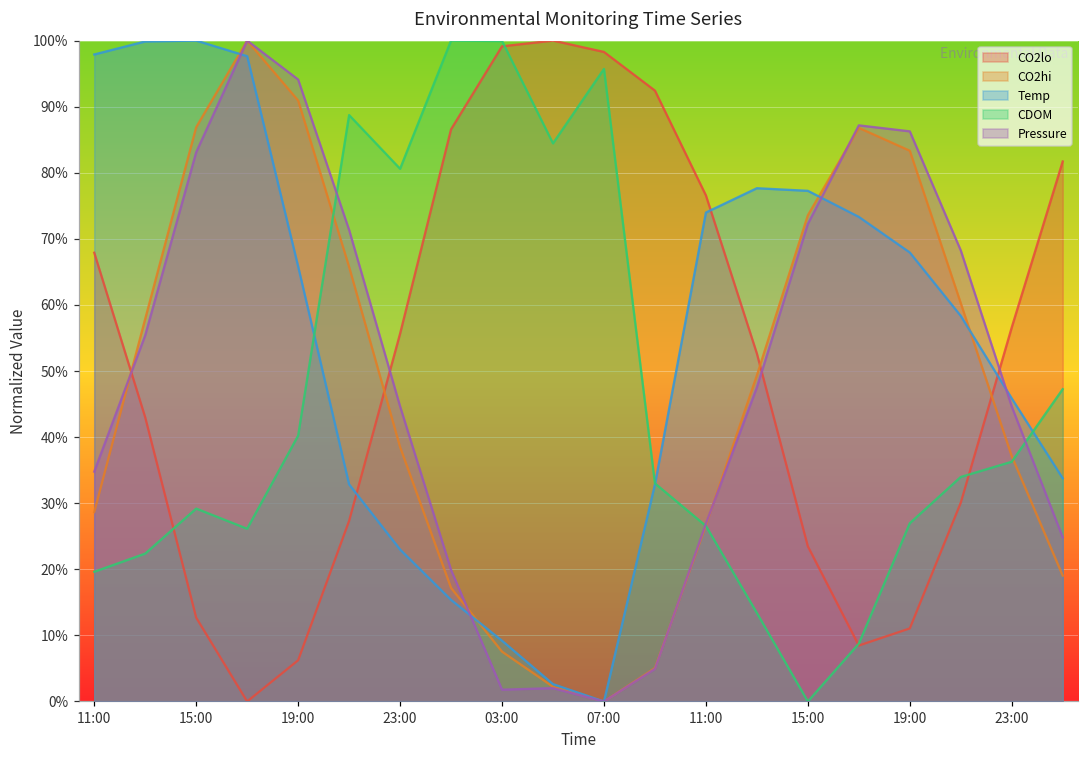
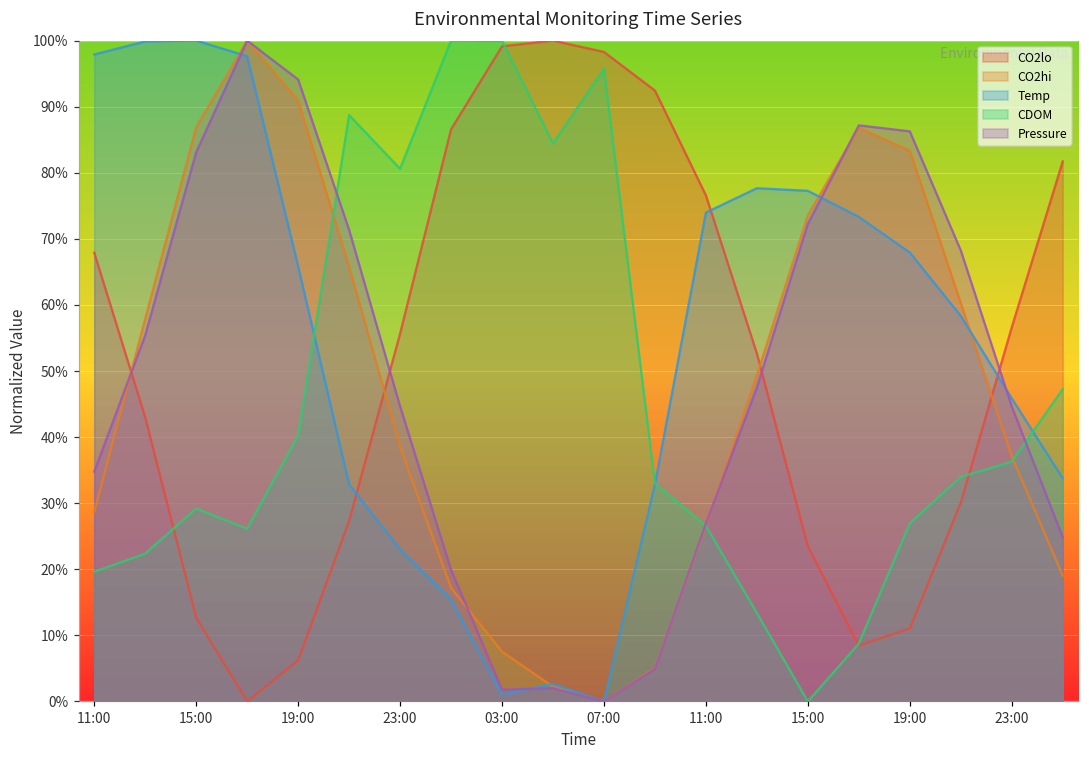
  {
    "Temp": {
-     "03:00": "9%"
+     "03:00": "1%"
    },
    "CDOM": {
      "03:00": "100%",
      "07:00": "96%"
    },
    "Pressure": {
      "03:00": "2%"
    }
  }
